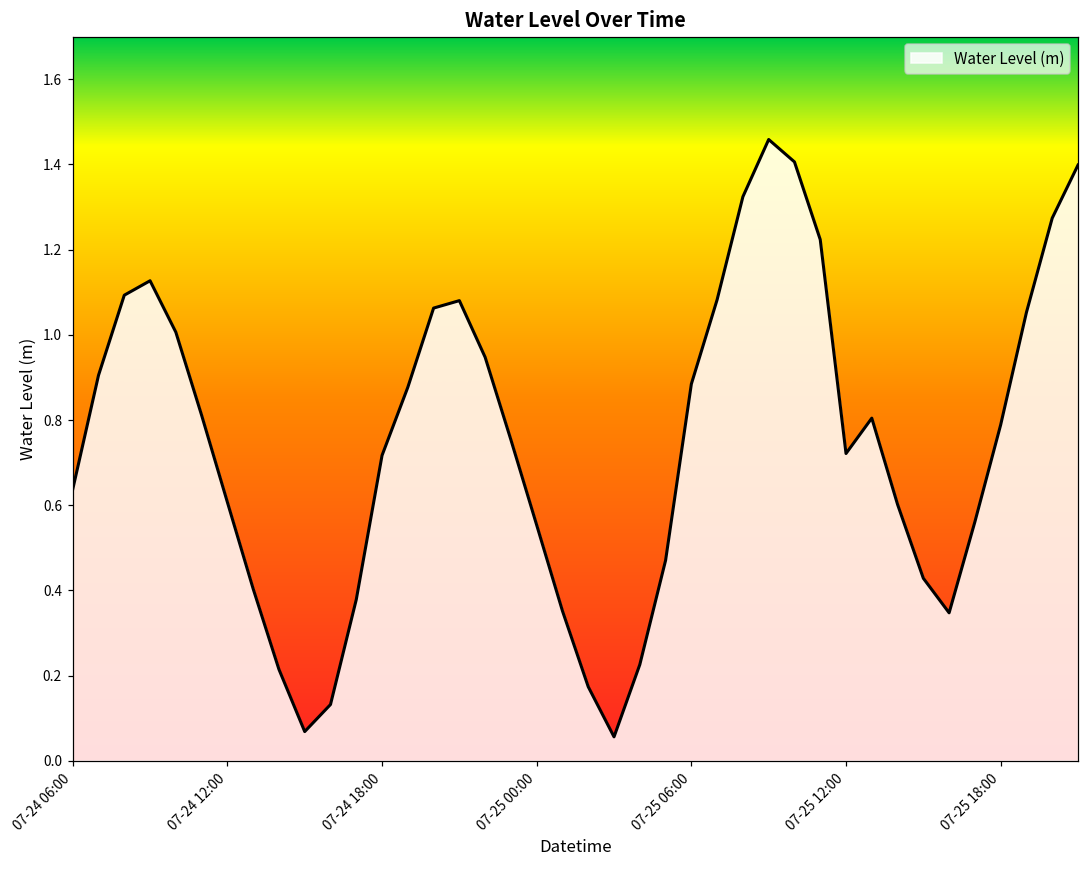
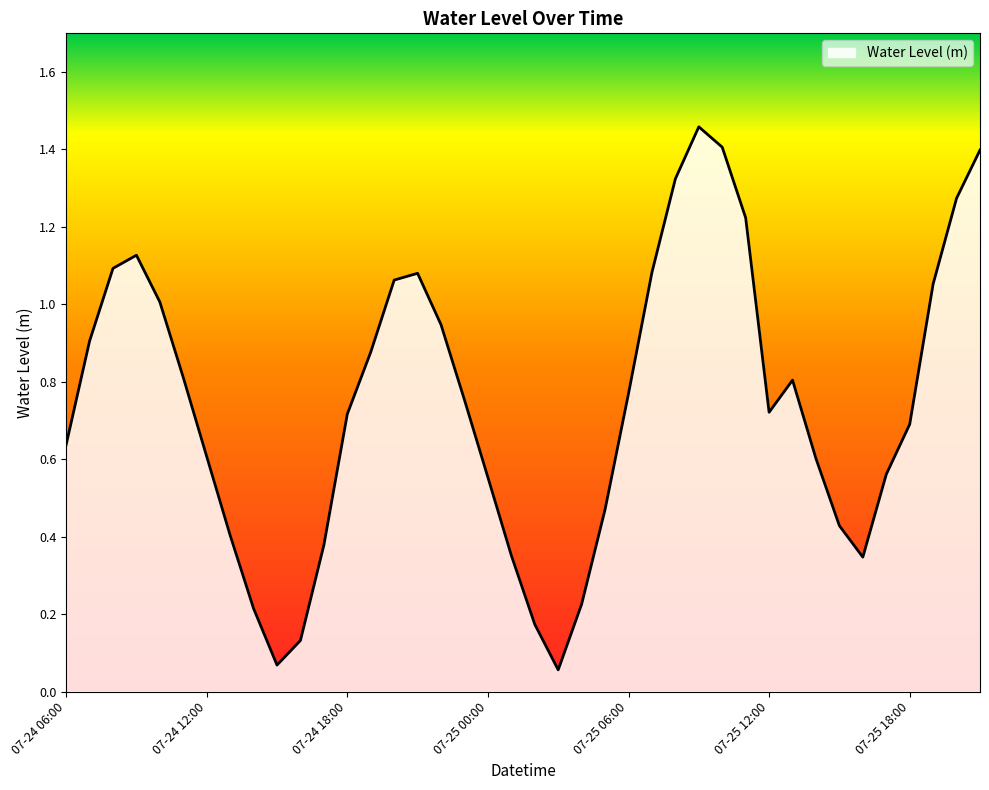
  {
    "07-24 06:00": 0.64,
    "07-24 12:00": 0.61,
    "07-24 18:00": 0.72,
    "07-25 00:00": 0.55,
-   "07-25 06:00": 0.88,
+   "07-25 06:00": 0.77,
    "07-25 12:00": 0.72,
-   "07-25 18:00": 0.79
+   "07-25 18:00": 0.69
  }
